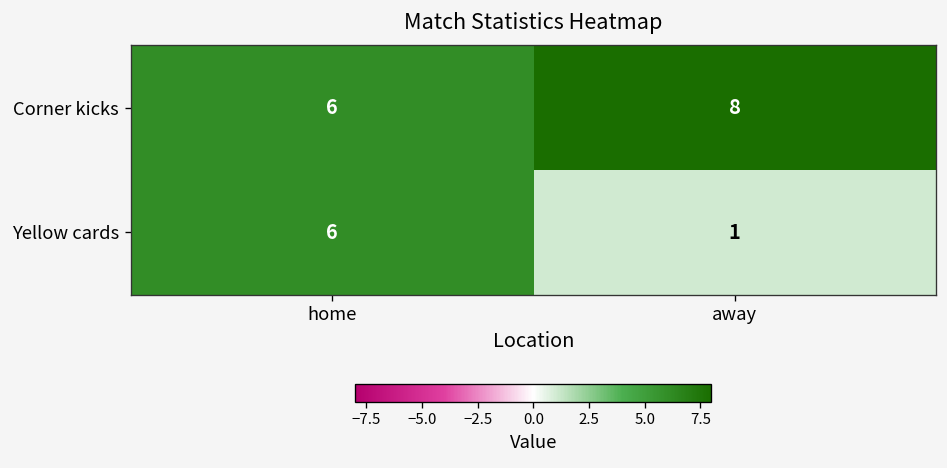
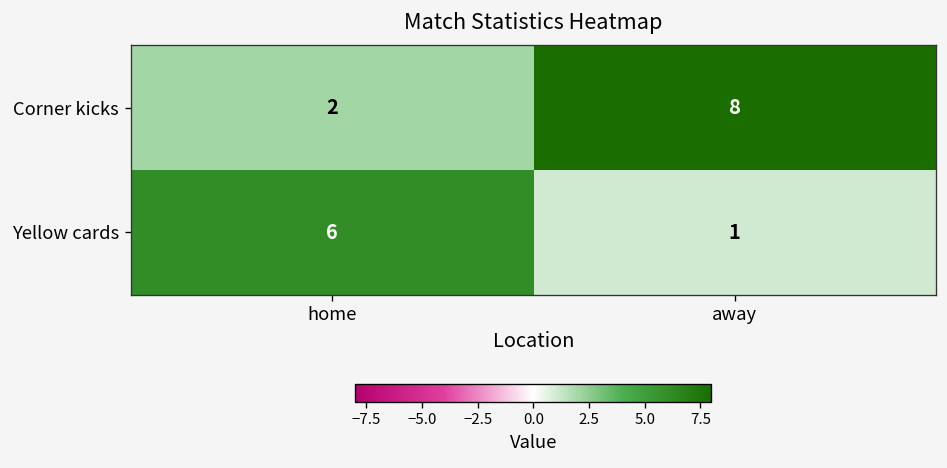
  {
    "Corner kicks": {
-     "home": 6,
+     "home": 2,
      "away": 8
    },
    "Yellow cards": {
      "home": 6,
      "away": 1
    }
  }
